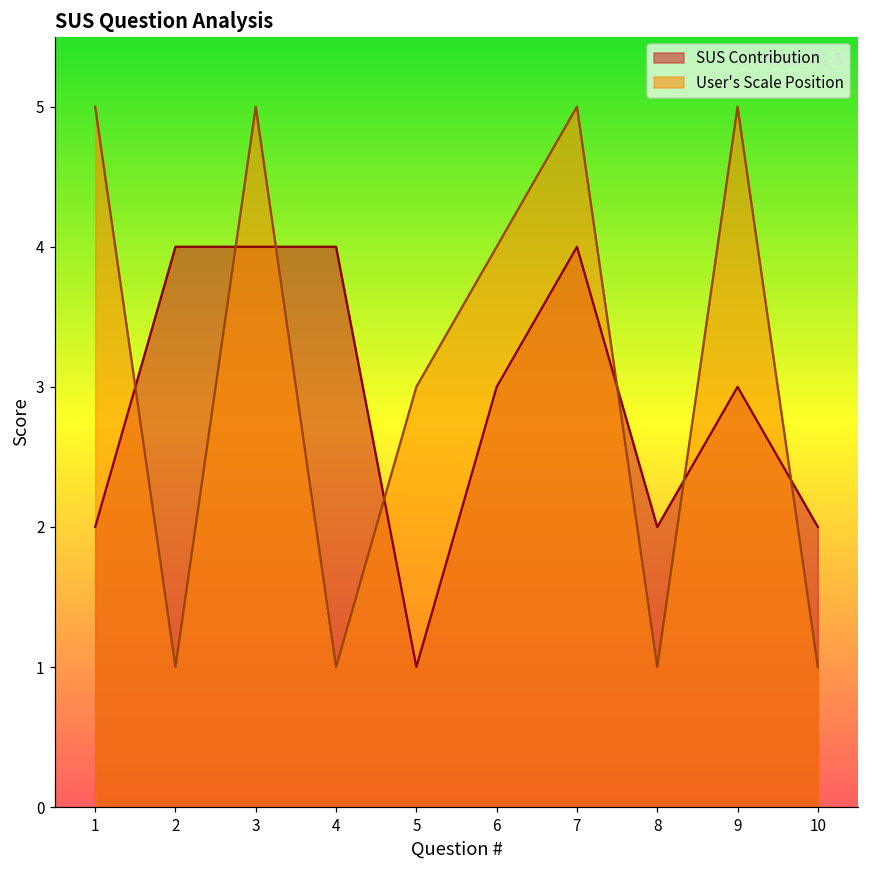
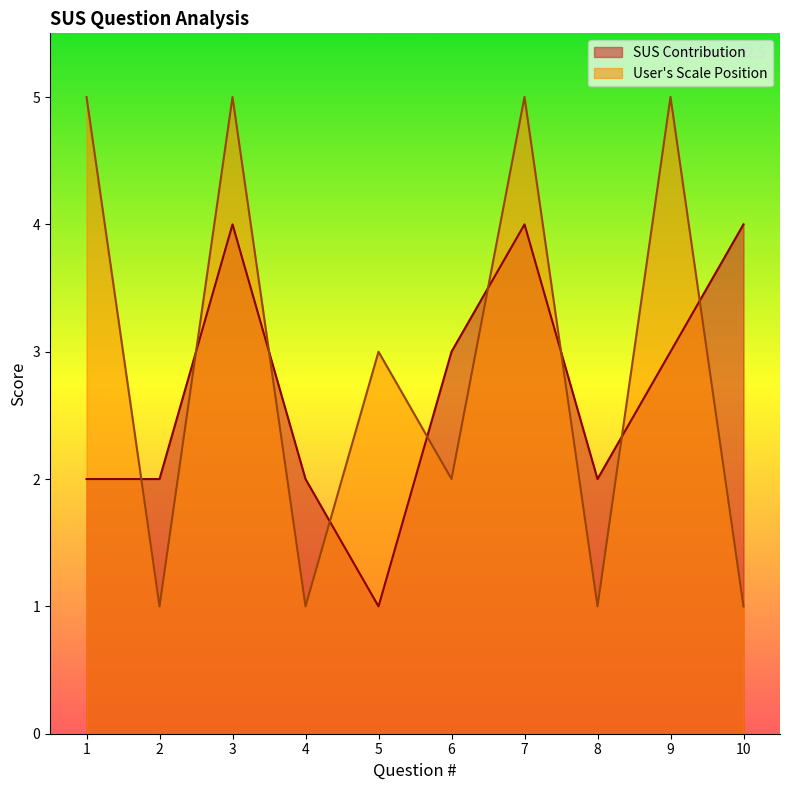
  {
    "SUS Contribution": {
      "1": 2,
-     "2": 4,
+     "2": 2,
      "3": 4,
-     "4": 4,
+     "4": 2,
      "5": 1,
      "6": 3,
      "7": 4,
      "8": 2,
      "9": 3,
-     "10": 2
+     "10": 4
    },
    "User's Scale Position": {
      "1": 5,
      "2": 1,
      "3": 5,
      "4": 1,
      "5": 3,
-     "6": 4,
+     "6": 2,
      "7": 5,
      "8": 1,
      "9": 5,
      "10": 1
    }
  }
